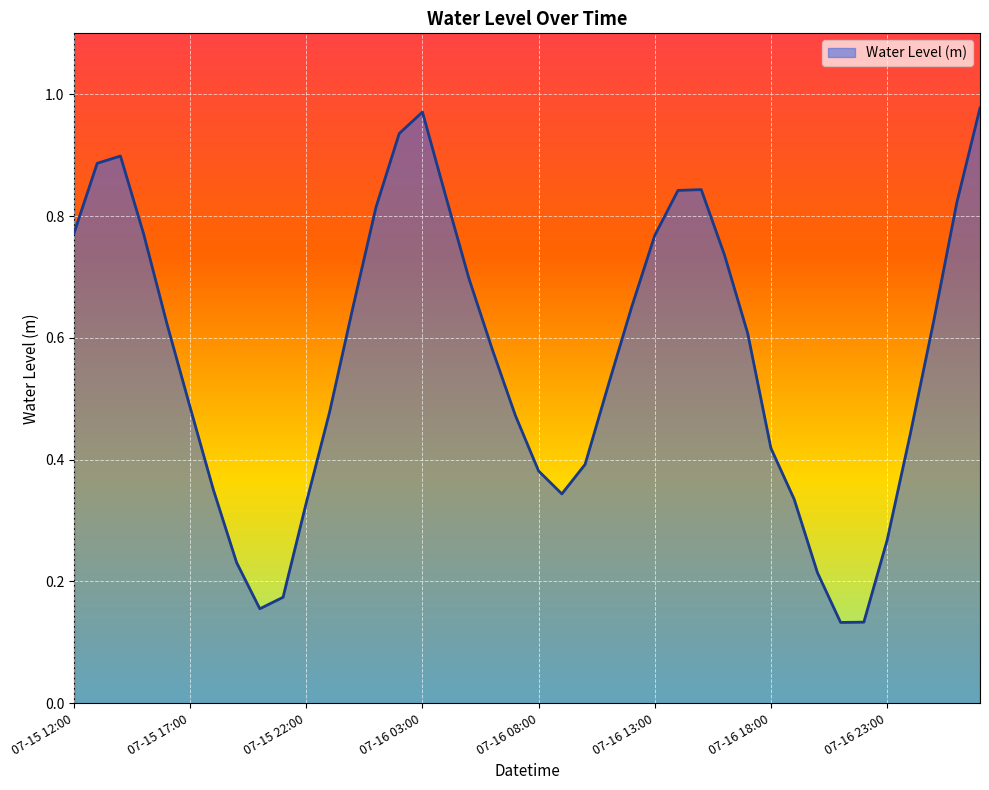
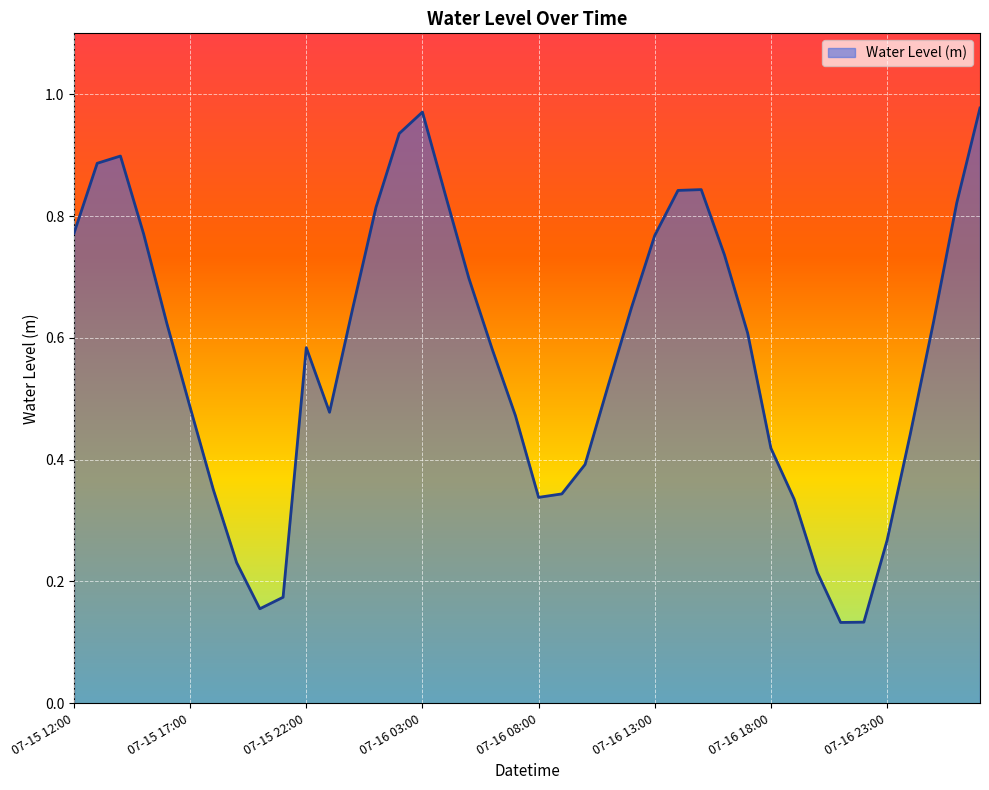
  {
    "07-15 12:00": 0.77,
    "07-15 17:00": 0.49,
-   "07-15 22:00": 0.33,
+   "07-15 22:00": 0.58,
    "07-16 03:00": 0.97,
-   "07-16 08:00": 0.38,
+   "07-16 08:00": 0.34,
    "07-16 13:00": 0.77,
    "07-16 18:00": 0.42,
    "07-16 23:00": 0.27
  }
